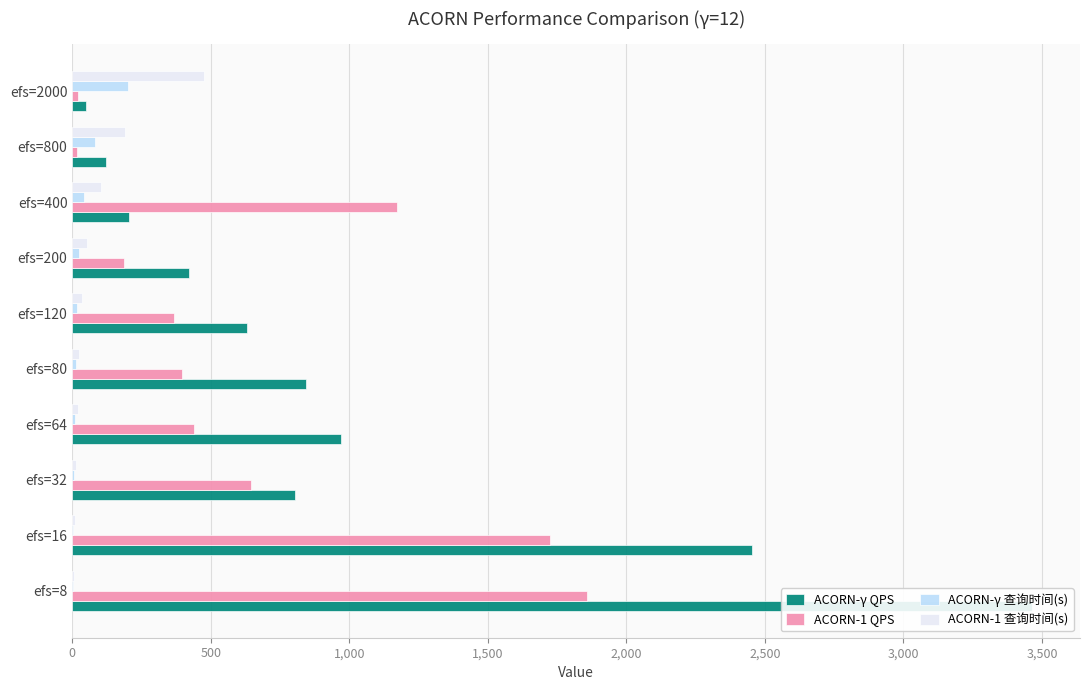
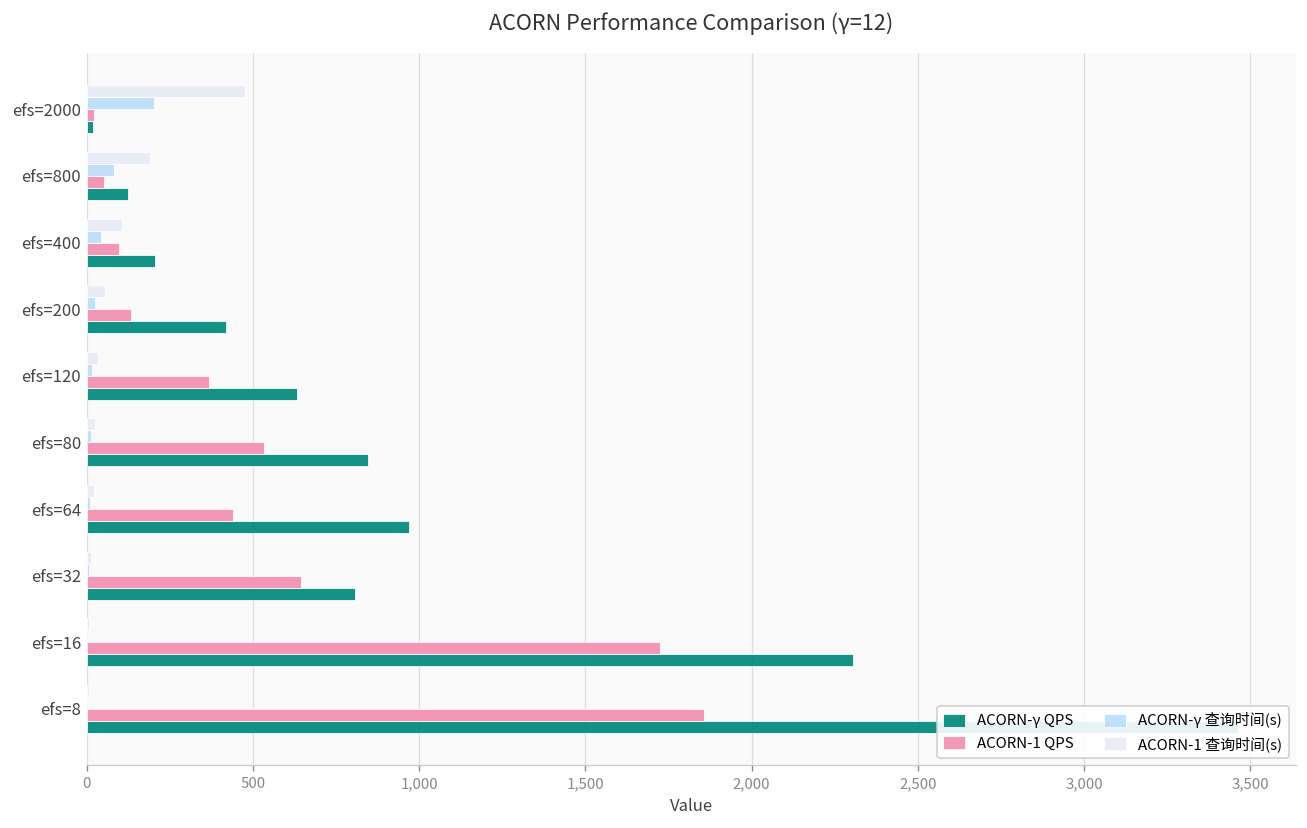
  {
    "ACORN-γ QPS": {
-     "efs=2000": "50",
+     "efs=2000": "20",
      "efs=800": "120",
      "efs=400": "210",
      "efs=200": "420",
      "efs=120": "630",
      "efs=80": "850",
      "efs=64": "970",
      "efs=32": "810",
-     "efs=16": "2,450"
+     "efs=16": "2,310"
    },
    "ACORN-1 QPS": {
      "efs=2000": "20",
-     "efs=800": "20",
-     "efs=400": "1,170",
-     "efs=200": "180",
+     "efs=800": "50",
+     "efs=400": "100",
+     "efs=200": "130",
      "efs=120": "370",
-     "efs=80": "400",
+     "efs=80": "530",
      "efs=64": "440",
      "efs=32": "650",
      "efs=16": "1,720",
      "efs=8": "1,860"
    }
  }
